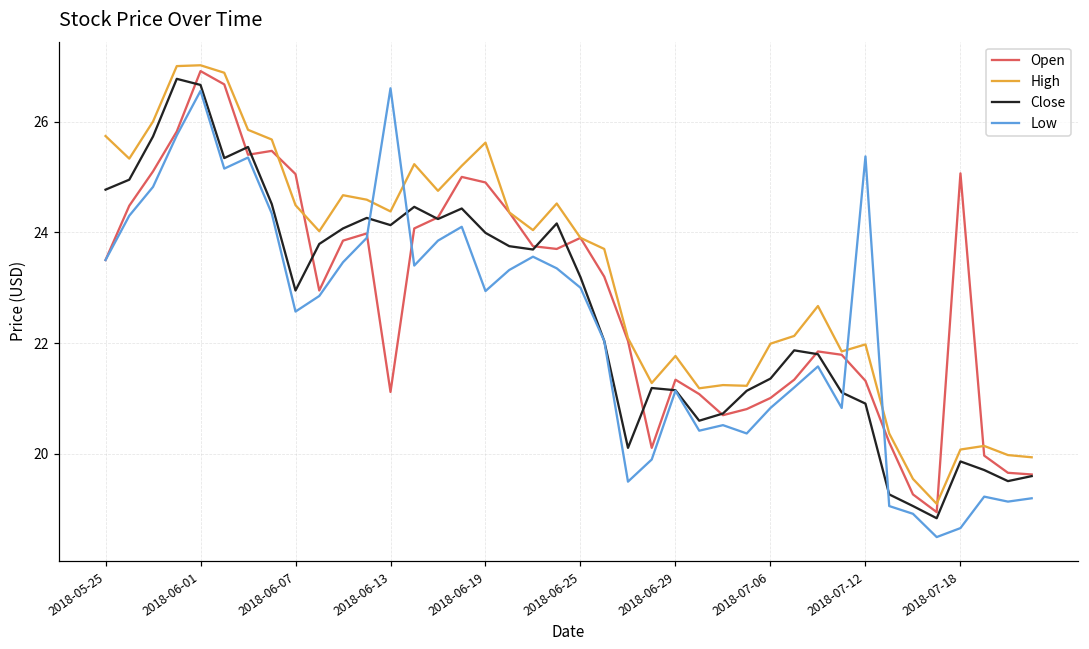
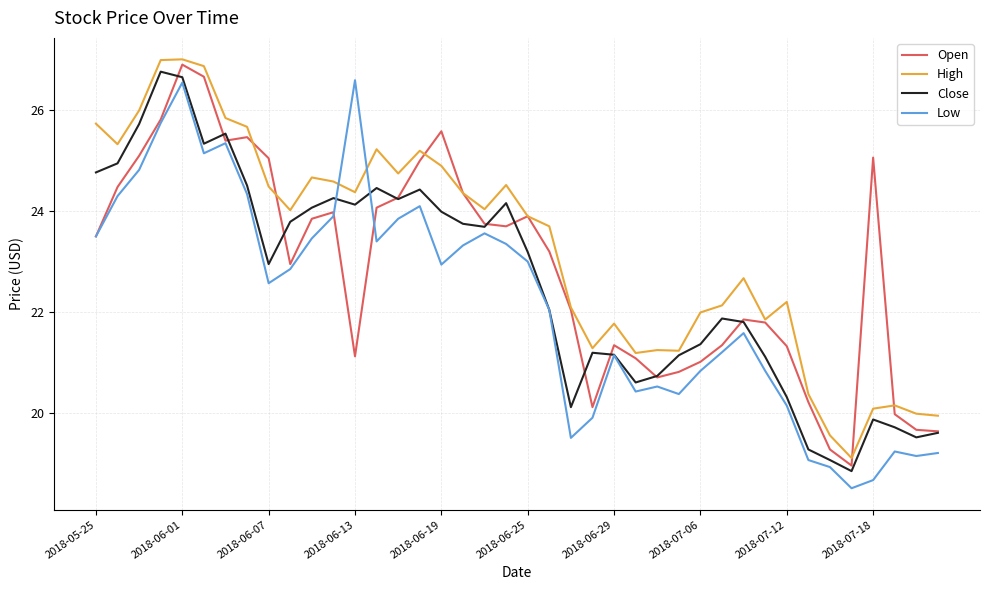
  {
    "Open": {
      "2018-06-01": 26.9,
      "2018-06-07": 25.1,
      "2018-06-13": 21.1,
-     "2018-06-19": 24.9,
+     "2018-06-19": 25.6,
      "2018-06-29": 21.3,
      "2018-07-06": 21.0,
      "2018-07-12": 21.3,
      "2018-07-18": 25.1
    },
    "High": {
      "2018-05-25": 25.7,
      "2018-06-01": 27.0,
      "2018-06-07": 24.5,
      "2018-06-13": 24.4,
-     "2018-06-19": 25.6,
+     "2018-06-19": 24.9,
      "2018-06-29": 21.8,
      "2018-07-06": 22.0,
-     "2018-07-12": 22.0,
+     "2018-07-12": 22.2,
      "2018-07-18": 20.1
    },
    "Close": {
      "2018-05-25": 24.8,
      "2018-06-01": 26.7,
      "2018-06-07": 23.0,
      "2018-06-13": 24.1,
      "2018-06-19": 24.0,
      "2018-06-25": 23.2,
      "2018-07-06": 21.4,
-     "2018-07-12": 20.9,
+     "2018-07-12": 20.3,
      "2018-07-18": 19.9
    },
    "Low": {
      "2018-06-01": 26.6,
      "2018-06-07": 22.6,
      "2018-06-13": 26.6,
      "2018-06-19": 22.9,
      "2018-06-25": 23.0,
      "2018-07-06": 20.8,
-     "2018-07-12": 25.4,
+     "2018-07-12": 20.1,
      "2018-07-18": 18.7
    }
  }
